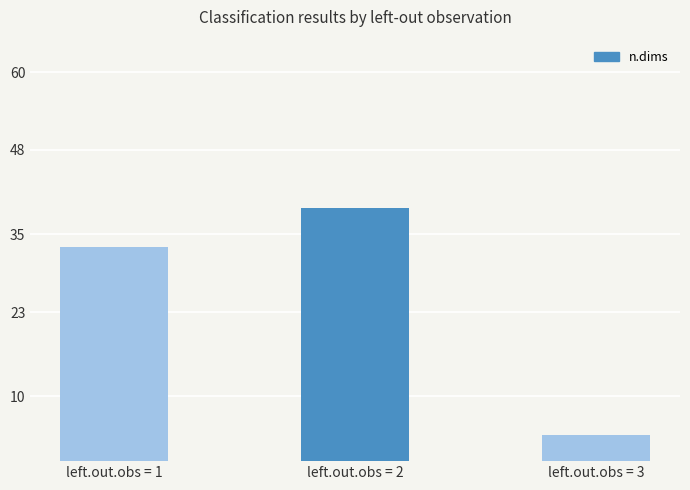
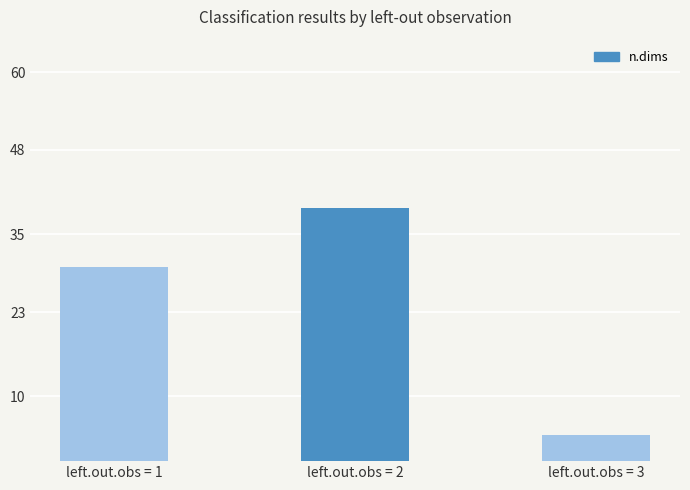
  {
-   "left.out.obs = 1": 33,
+   "left.out.obs = 1": 30,
    "left.out.obs = 2": 39,
    "left.out.obs = 3": 4
  }
